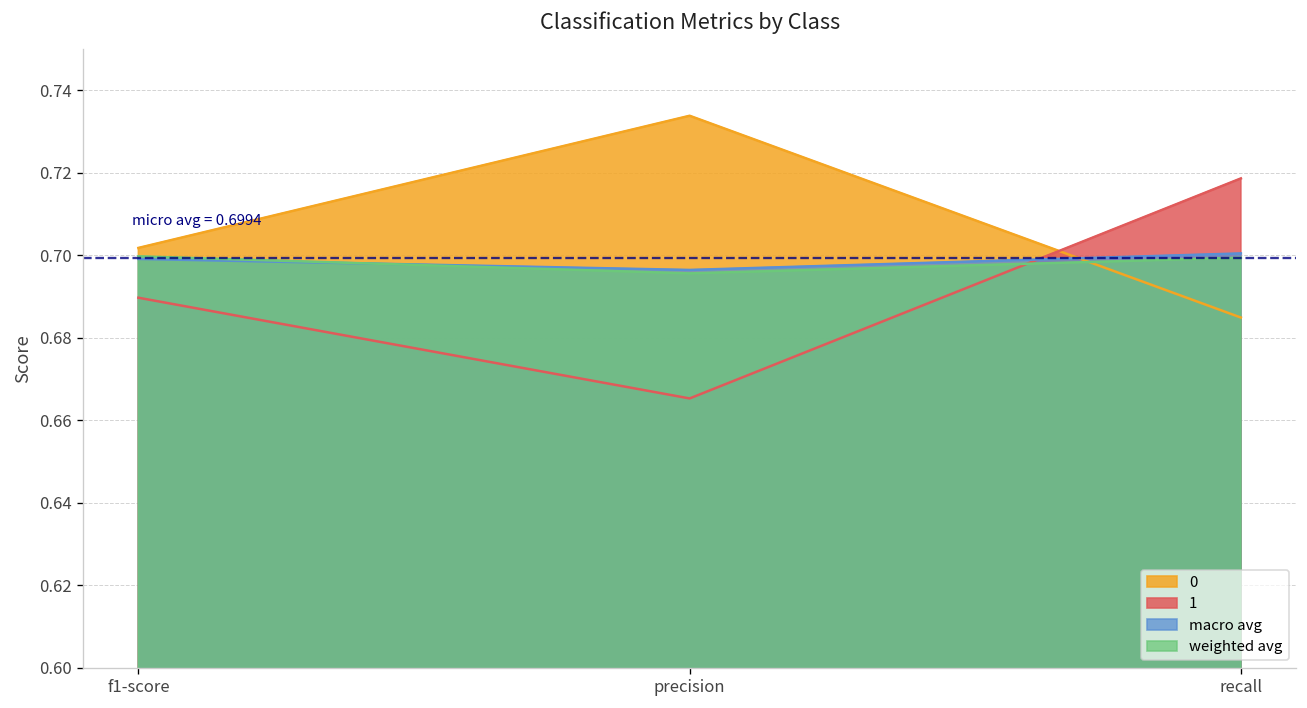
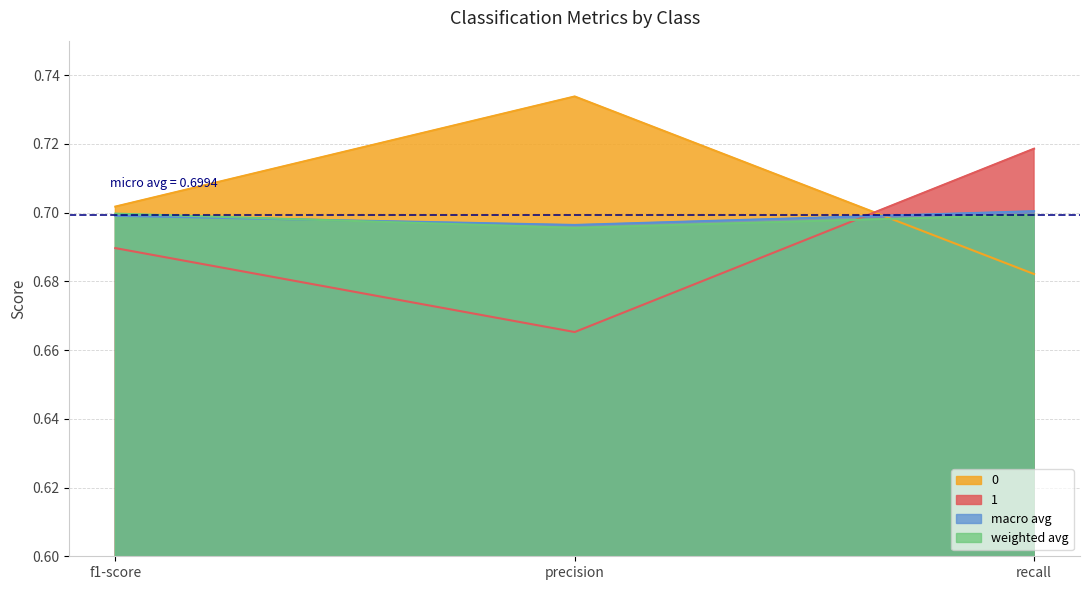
  {
    "0": {
      "precision": 0.734,
-     "recall": 0.685
+     "recall": 0.682
    },
    "1": {
      "f1-score": 0.690,
      "precision": 0.665,
      "recall": 0.719
    },
    "macro avg": {
      "precision": 0.696,
      "recall": 0.700
    },
    "weighted avg": {
      "precision": 0.696,
      "recall": 0.699
    }
  }
